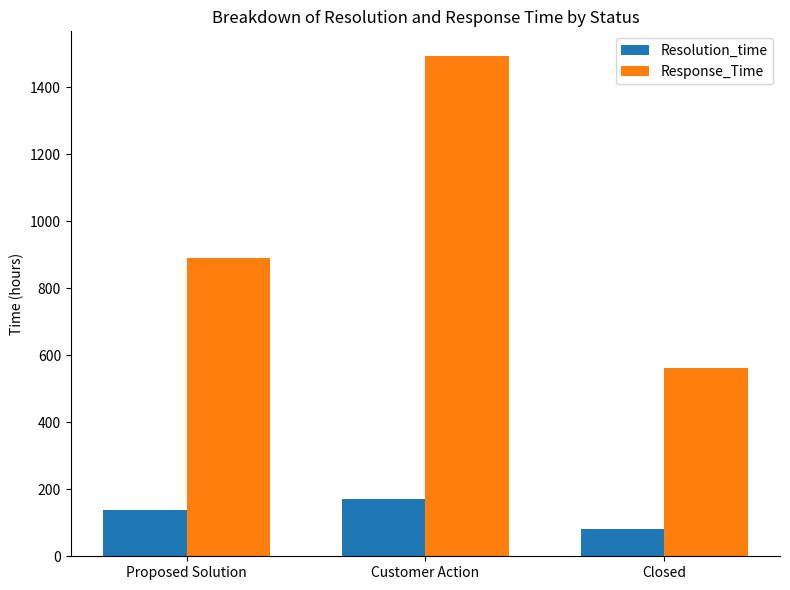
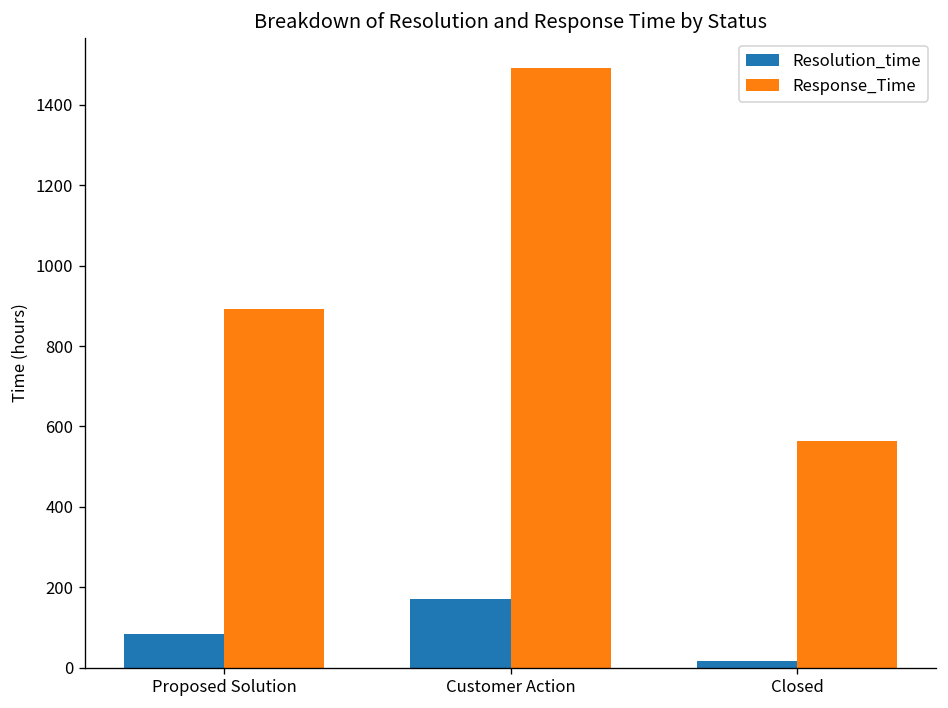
  {
    "Resolution_time": {
-     "Proposed Solution": 140,
+     "Proposed Solution": 80,
      "Customer Action": 170,
-     "Closed": 80
+     "Closed": 20
    },
    "Response_Time": {
      "Proposed Solution": 890,
      "Customer Action": 1490,
      "Closed": 560
    }
  }
